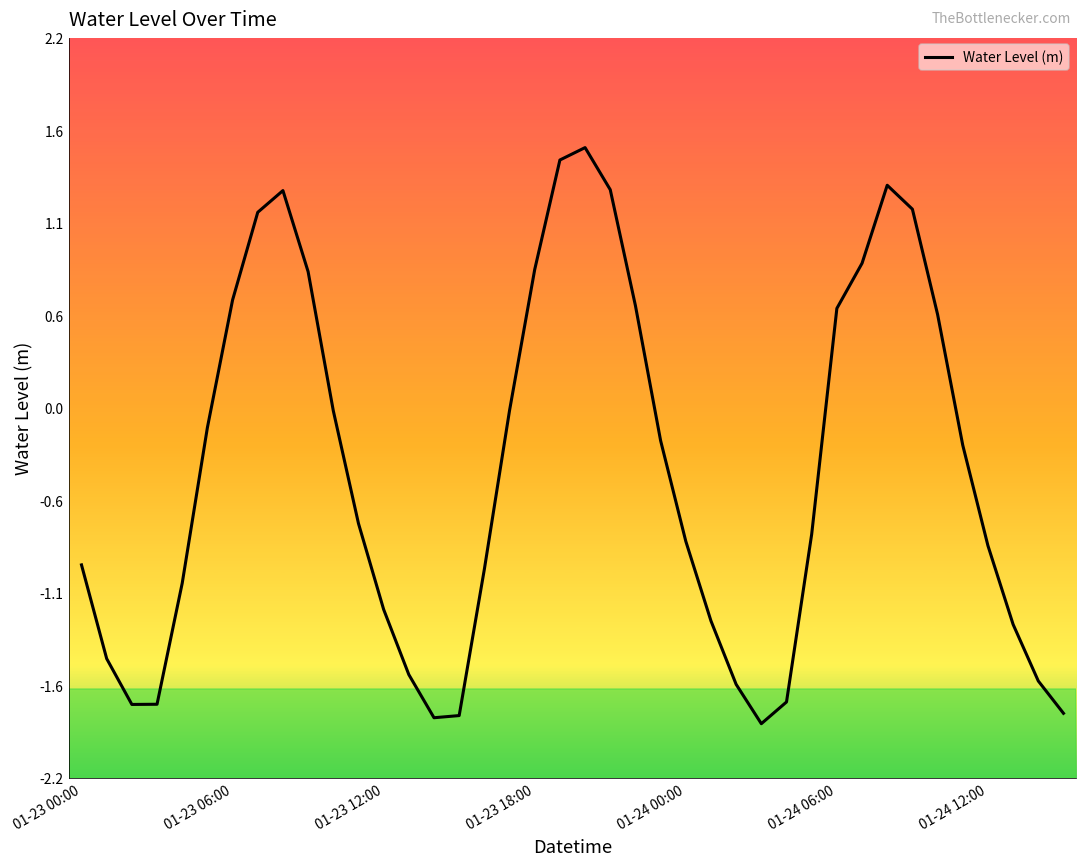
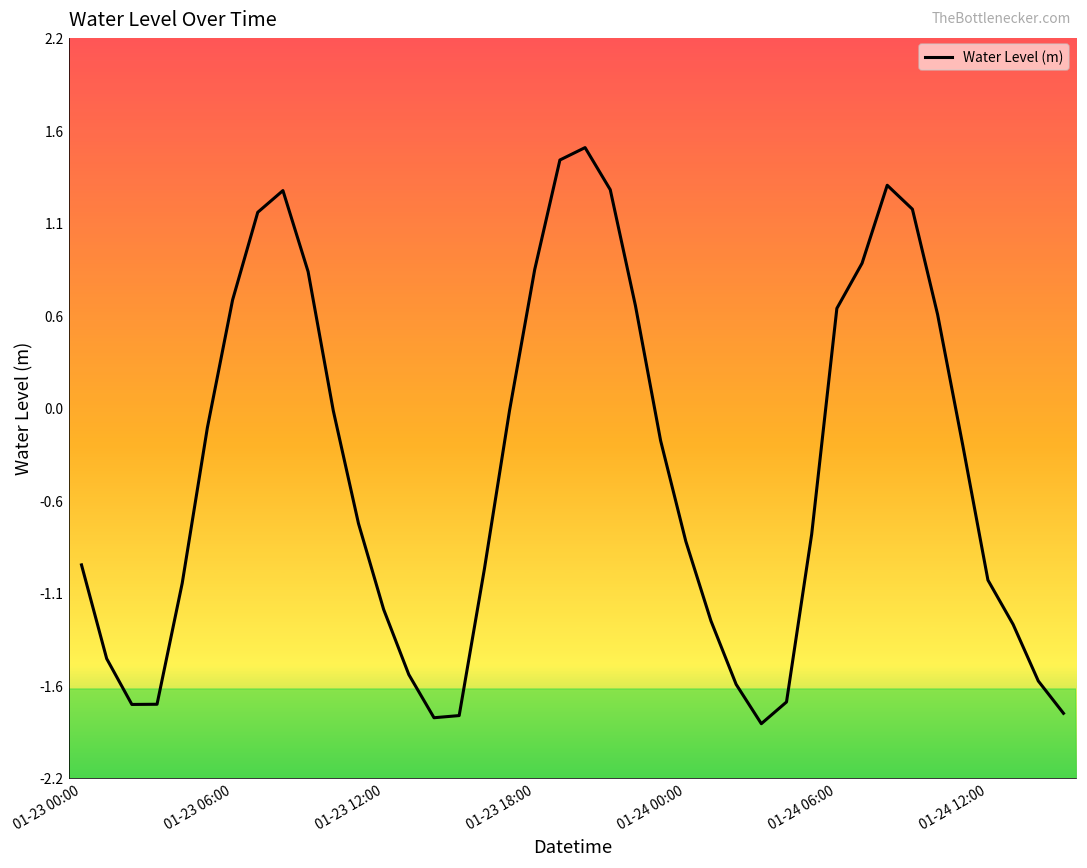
  {
    "01-23 00:00": -0.93,
    "01-23 06:00": 0.64,
    "01-23 12:00": -1.20,
    "01-23 18:00": 0.82,
    "01-24 00:00": -0.79,
    "01-24 06:00": 0.59,
-   "01-24 12:00": -0.82
+   "01-24 12:00": -1.02
  }
